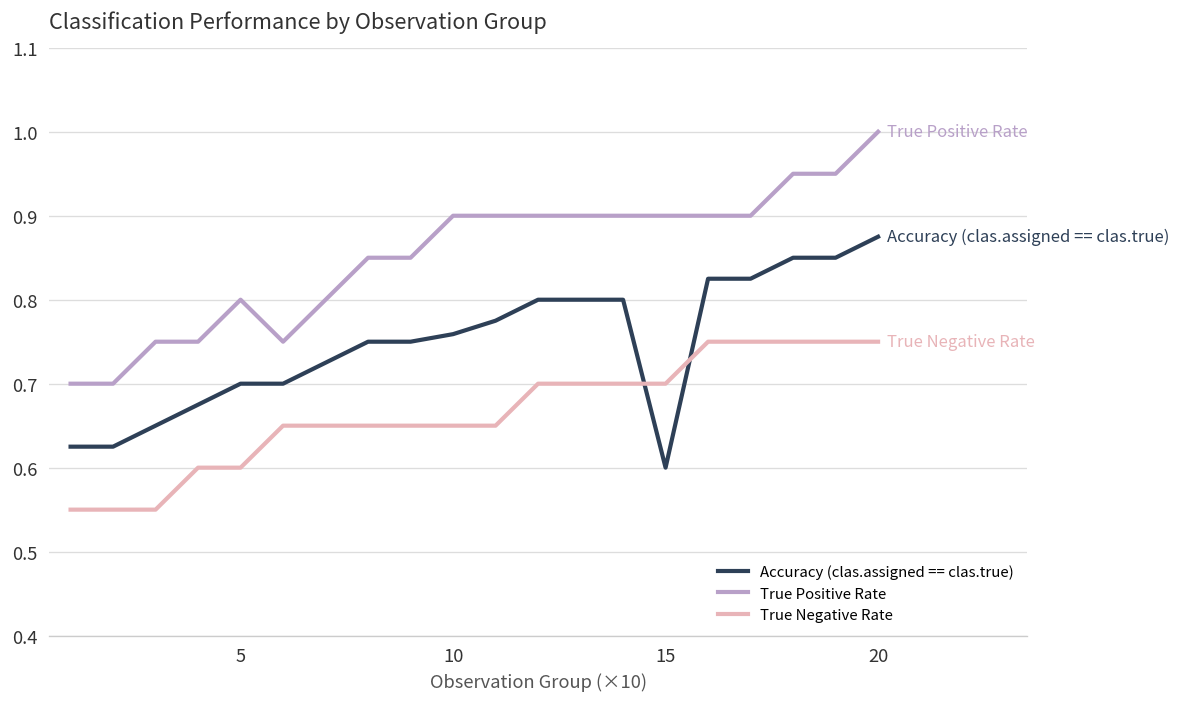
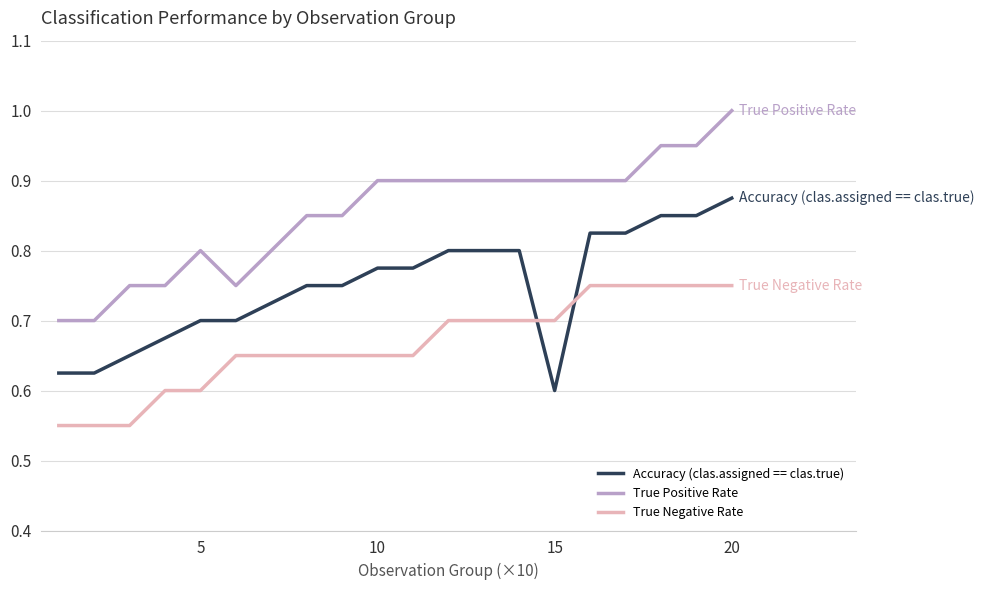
  {
    "Accuracy (clas.assigned == clas.true)": {
      "5": 0.70,
-     "10": 0.76,
+     "10": 0.78,
      "15": 0.60,
      "20": 0.88
    }
  }
